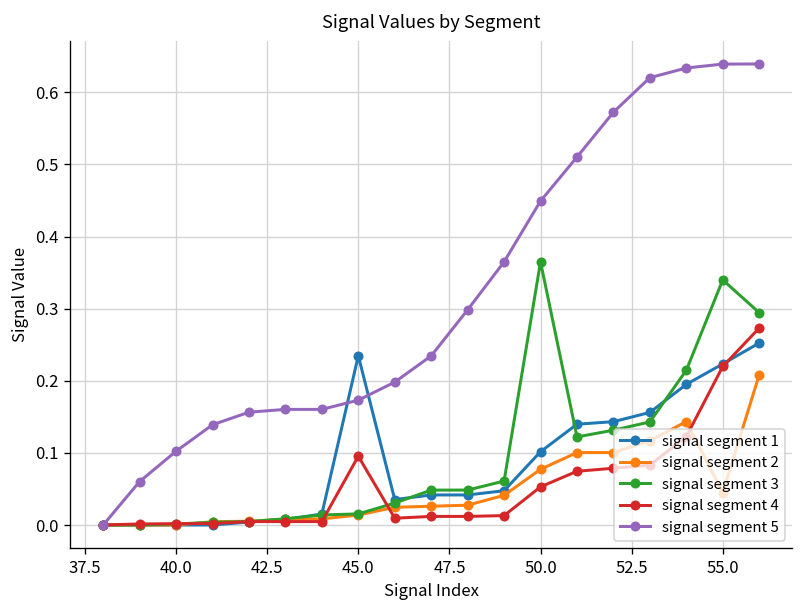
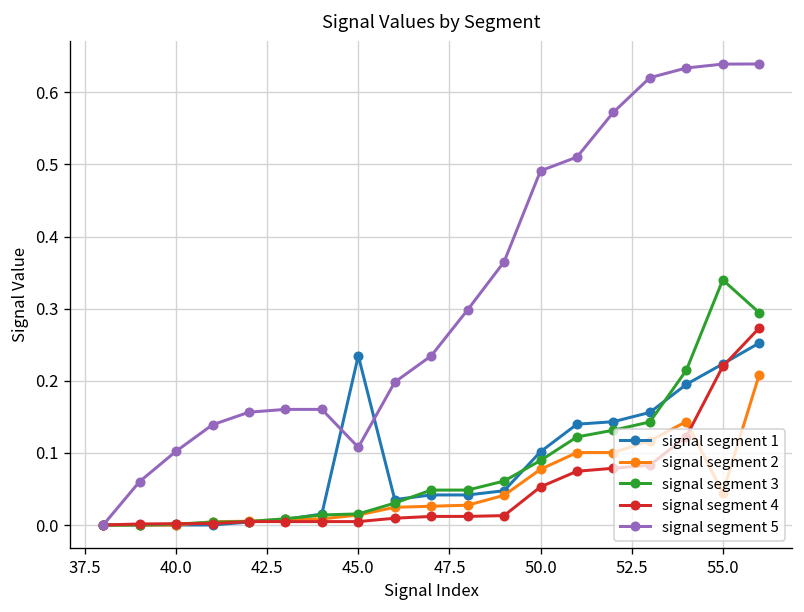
  {
    "signal segment 1": {
      "45.0": 0.23,
      "50.0": 0.10
    },
    "signal segment 2": {
      "50.0": 0.08
    },
    "signal segment 3": {
-     "50.0": 0.36,
+     "50.0": 0.09,
      "55.0": 0.34
    },
    "signal segment 4": {
-     "45.0": 0.10,
+     "45.0": 0.00,
      "50.0": 0.05
    },
    "signal segment 5": {
      "40.0": 0.10,
-     "45.0": 0.17,
-     "50.0": 0.45,
+     "45.0": 0.11,
+     "50.0": 0.49,
      "55.0": 0.64
    }
  }
